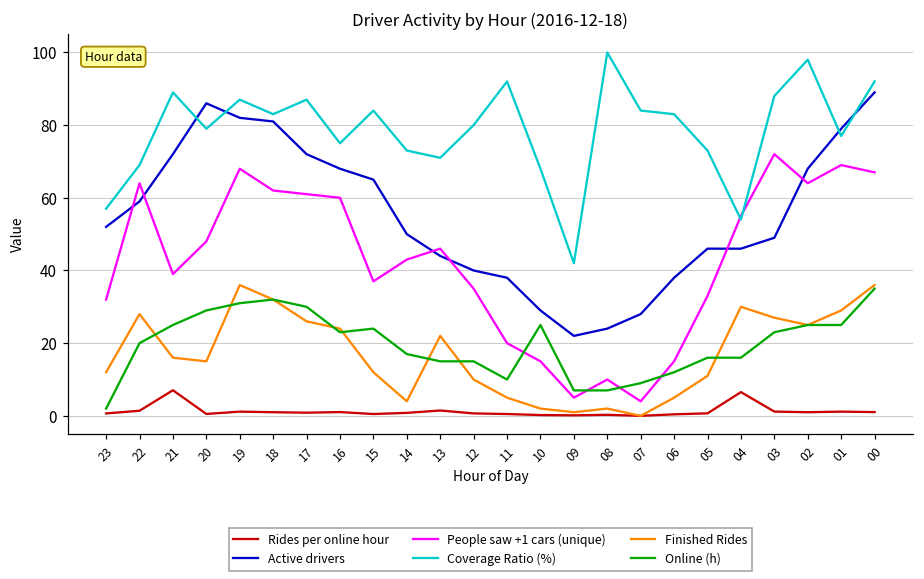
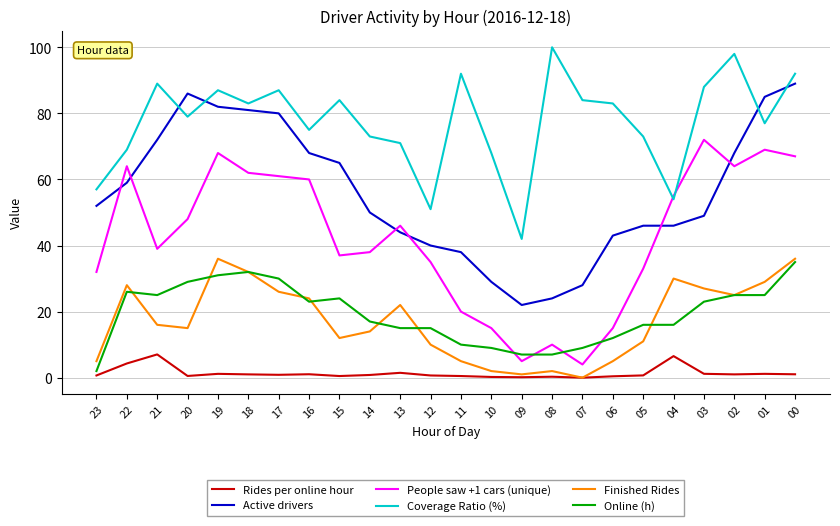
  {
    "Rides per online hour": {
      "23": 1,
-     "22": 1,
+     "22": 4,
      "21": 7,
      "20": 1,
      "19": 1,
      "18": 1,
      "17": 1,
      "16": 1,
      "15": 1,
      "14": 1,
      "13": 1,
      "12": 1,
      "11": 1,
      "10": 0,
      "09": 0,
      "08": 0,
      "06": 0,
      "05": 1,
      "04": 7,
      "03": 1,
      "02": 1,
      "01": 1,
      "00": 1
    },
    "Active drivers": {
      "23": 52,
      "22": 59,
      "21": 72,
      "20": 86,
      "19": 82,
      "18": 81,
-     "17": 72,
+     "17": 80,
      "16": 68,
      "15": 65,
      "14": 50,
      "13": 44,
      "12": 40,
      "11": 38,
      "10": 29,
      "09": 22,
      "08": 24,
      "07": 28,
-     "06": 38,
+     "06": 43,
      "05": 46,
      "04": 46,
      "03": 49,
      "02": 68,
-     "01": 79,
+     "01": 85,
      "00": 89
    },
    "People saw +1 cars (unique)": {
      "23": 32,
      "22": 64,
      "21": 39,
      "20": 48,
      "19": 68,
      "18": 62,
      "17": 61,
      "16": 60,
      "15": 37,
-     "14": 43,
+     "14": 38,
      "13": 46,
      "12": 35,
      "11": 20,
      "10": 15,
      "09": 5,
      "08": 10,
      "07": 4,
      "06": 15,
      "05": 33,
      "04": 55,
      "03": 72,
      "02": 64,
      "01": 69,
      "00": 67
    },
    "Coverage Ratio (%)": {
      "23": 57,
      "22": 69,
      "21": 89,
      "20": 79,
      "19": 87,
      "18": 83,
      "17": 87,
      "16": 75,
      "15": 84,
      "14": 73,
      "13": 71,
-     "12": 80,
+     "12": 51,
      "11": 92,
      "10": 68,
      "09": 42,
      "08": 100,
      "07": 84,
      "06": 83,
      "05": 73,
      "04": 54,
      "03": 88,
      "02": 98,
      "01": 77,
      "00": 92
    },
    "Finished Rides": {
-     "23": 12,
+     "23": 5,
      "22": 28,
      "21": 16,
      "20": 15,
      "19": 36,
      "17": 26,
      "16": 24,
      "15": 12,
-     "14": 4,
+     "14": 14,
      "13": 22,
      "12": 10,
      "11": 5,
      "10": 2,
      "09": 1,
      "08": 2,
      "06": 5,
      "05": 11,
      "04": 30,
      "03": 27,
      "01": 29,
      "00": 36
    },
    "Online (h)": {
      "23": 2,
-     "22": 20,
+     "22": 26,
      "21": 25,
      "20": 29,
      "19": 31,
      "17": 30,
      "16": 23,
      "15": 24,
      "14": 17,
      "13": 15,
      "12": 15,
      "11": 10,
-     "10": 25,
+     "10": 9,
      "09": 7,
      "08": 7,
      "07": 9,
      "06": 12,
      "05": 16,
      "04": 16,
      "03": 23,
      "01": 25,
      "00": 35
    }
  }
